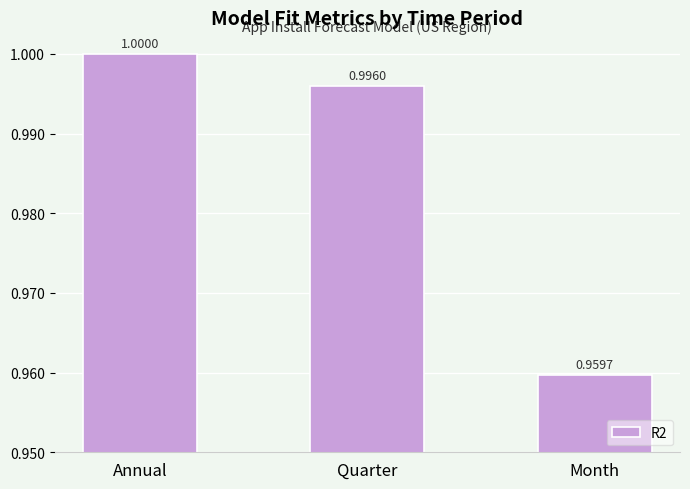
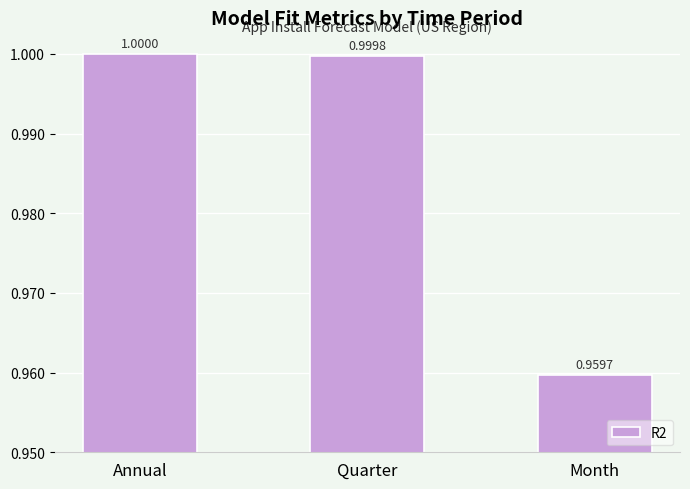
  {
    "Annual": 1.0000,
-   "Quarter": 0.9960,
+   "Quarter": 0.9998,
    "Month": 0.9597
  }
